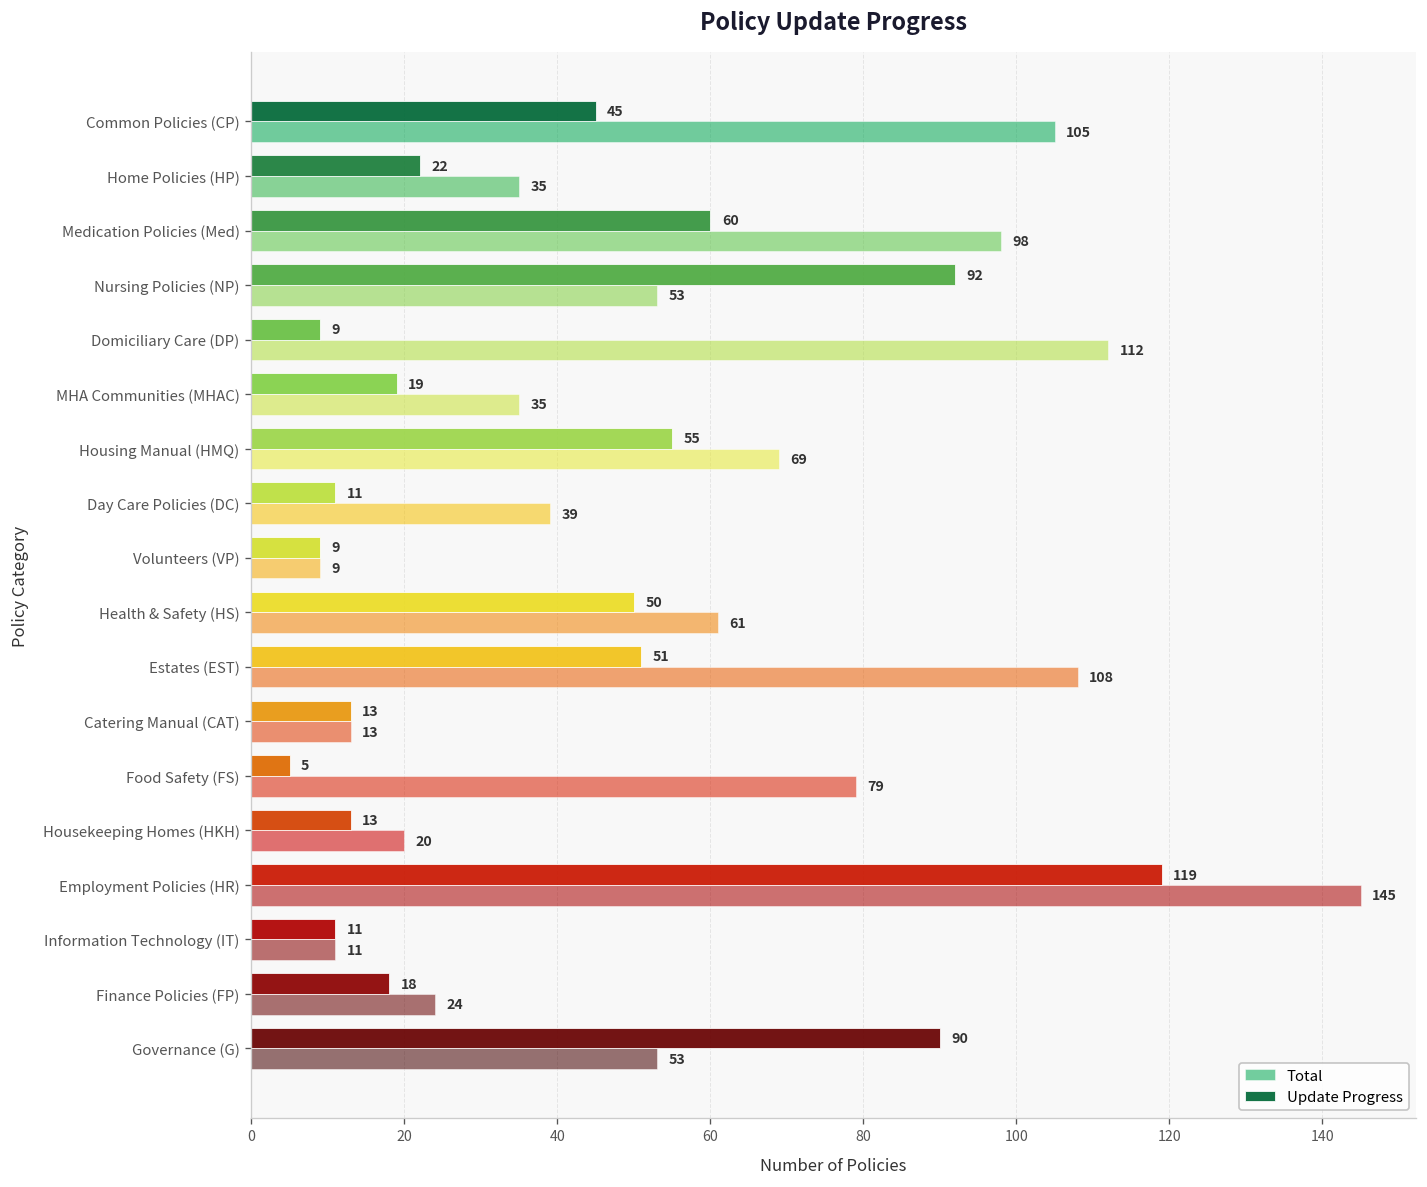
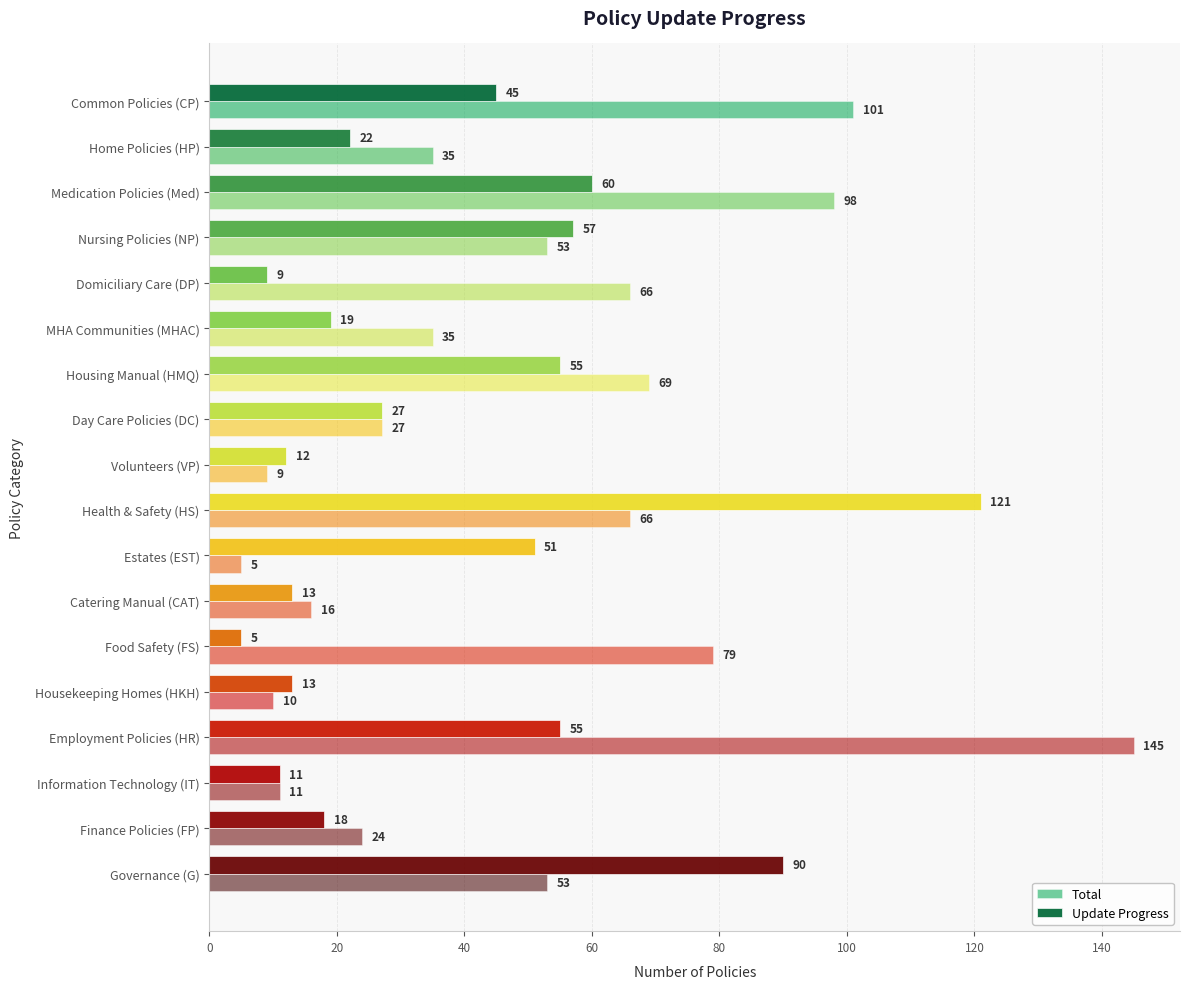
  {
    "Total": {
-     "Common Policies (CP)": 105,
+     "Common Policies (CP)": 101,
      "Home Policies (HP)": 35,
      "Medication Policies (Med)": 98,
      "Nursing Policies (NP)": 53,
-     "Domiciliary Care (DP)": 112,
+     "Domiciliary Care (DP)": 66,
      "MHA Communities (MHAC)": 35,
      "Housing Manual (HMQ)": 69,
-     "Day Care Policies (DC)": 39,
+     "Day Care Policies (DC)": 27,
      "Volunteers (VP)": 9,
-     "Health & Safety (HS)": 61,
-     "Estates (EST)": 108,
-     "Catering Manual (CAT)": 13,
+     "Health & Safety (HS)": 66,
+     "Estates (EST)": 5,
+     "Catering Manual (CAT)": 16,
      "Food Safety (FS)": 79,
-     "Housekeeping Homes (HKH)": 20,
+     "Housekeeping Homes (HKH)": 10,
      "Employment Policies (HR)": 145,
      "Information Technology (IT)": 11,
      "Finance Policies (FP)": 24,
      "Governance (G)": 53
    },
    "Update Progress": {
      "Common Policies (CP)": 45,
      "Home Policies (HP)": 22,
      "Medication Policies (Med)": 60,
-     "Nursing Policies (NP)": 92,
+     "Nursing Policies (NP)": 57,
      "Domiciliary Care (DP)": 9,
      "MHA Communities (MHAC)": 19,
      "Housing Manual (HMQ)": 55,
-     "Day Care Policies (DC)": 11,
-     "Volunteers (VP)": 9,
-     "Health & Safety (HS)": 50,
+     "Day Care Policies (DC)": 27,
+     "Volunteers (VP)": 12,
+     "Health & Safety (HS)": 121,
      "Estates (EST)": 51,
      "Catering Manual (CAT)": 13,
      "Food Safety (FS)": 5,
      "Housekeeping Homes (HKH)": 13,
-     "Employment Policies (HR)": 119,
+     "Employment Policies (HR)": 55,
      "Information Technology (IT)": 11,
      "Finance Policies (FP)": 18,
      "Governance (G)": 90
    }
  }
